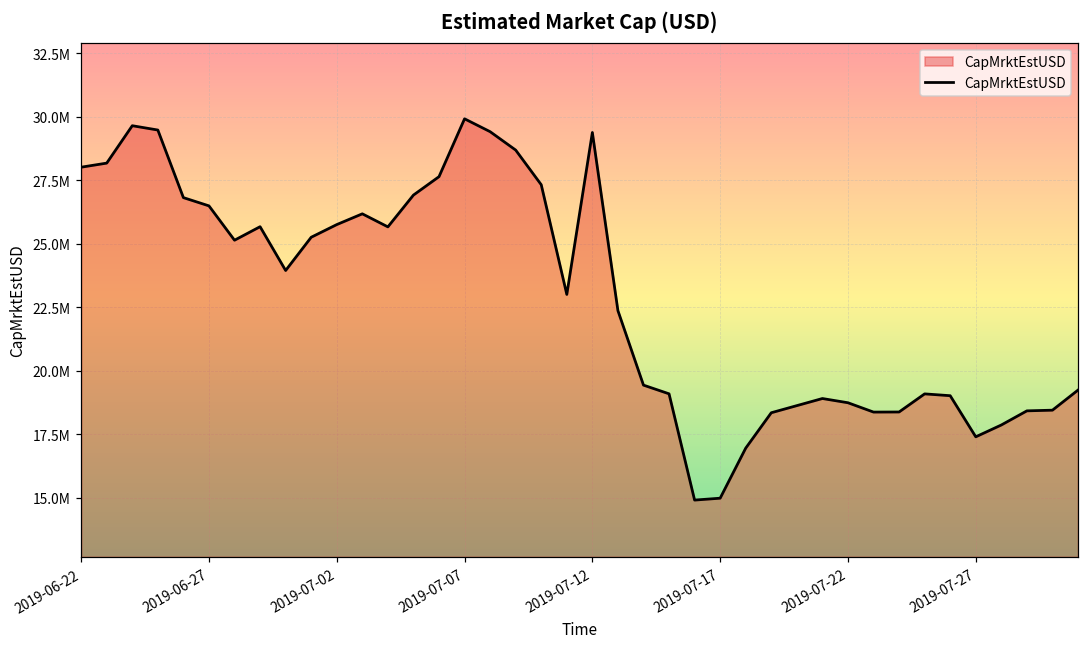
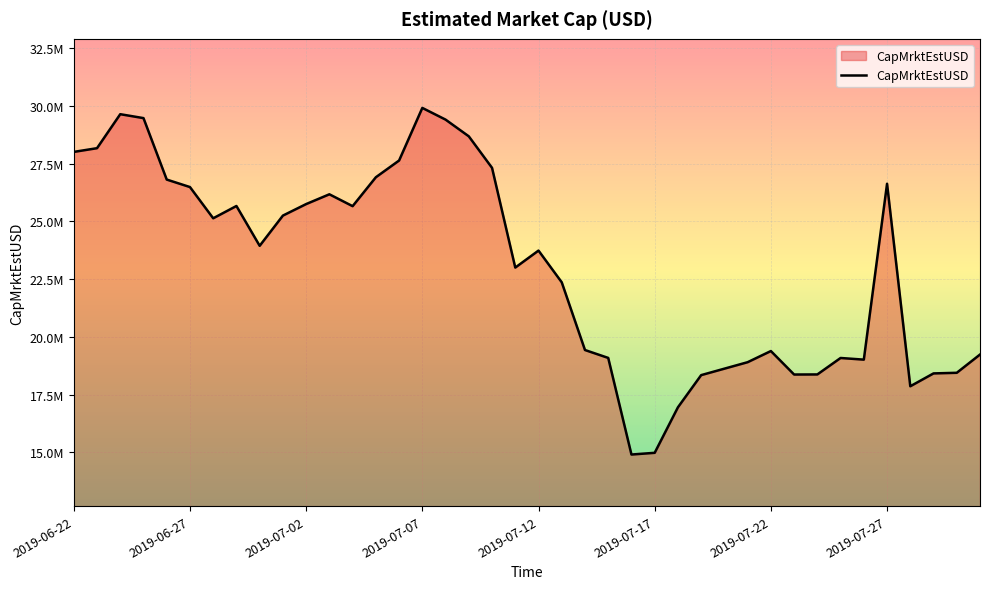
  {
    "2019-06-22": 28000000,
    "2019-06-27": 26500000,
    "2019-07-02": 25800000,
    "2019-07-07": 29900000,
-   "2019-07-12": 29400000,
+   "2019-07-12": 23700000,
    "2019-07-17": 15000000,
-   "2019-07-22": 18700000,
-   "2019-07-27": 17400000
+   "2019-07-22": 19400000,
+   "2019-07-27": 26600000
  }
